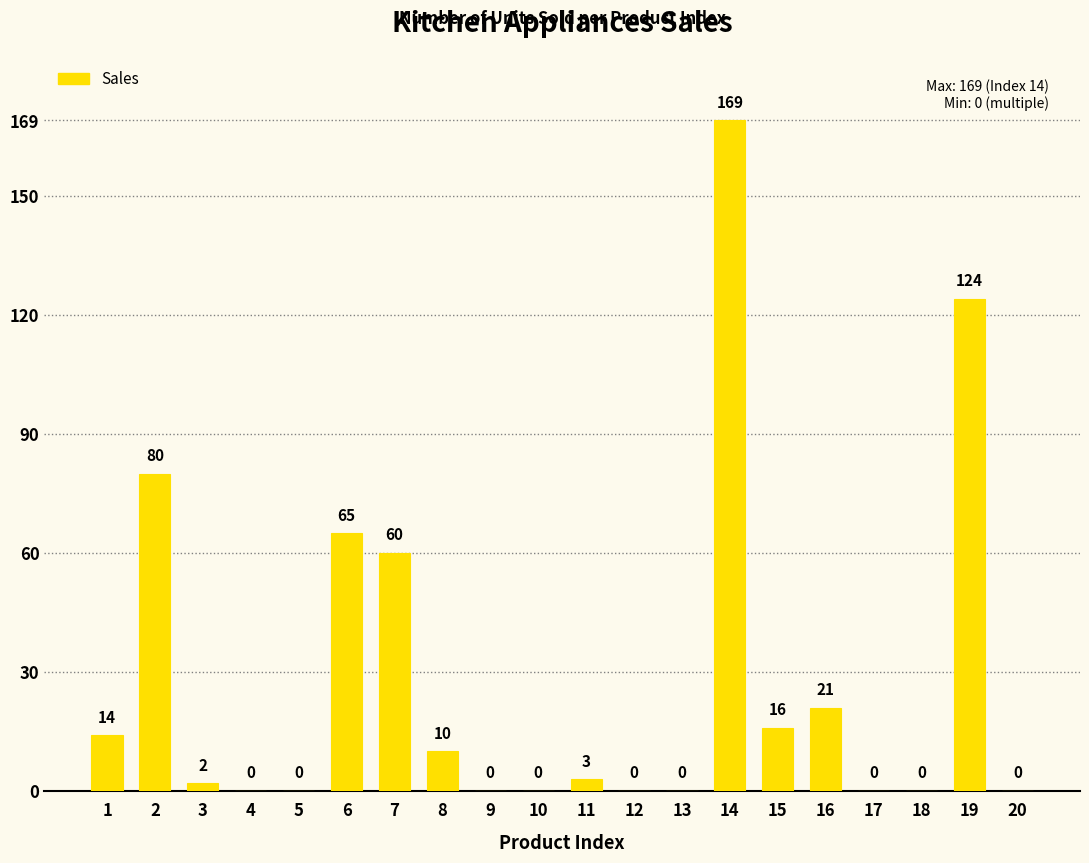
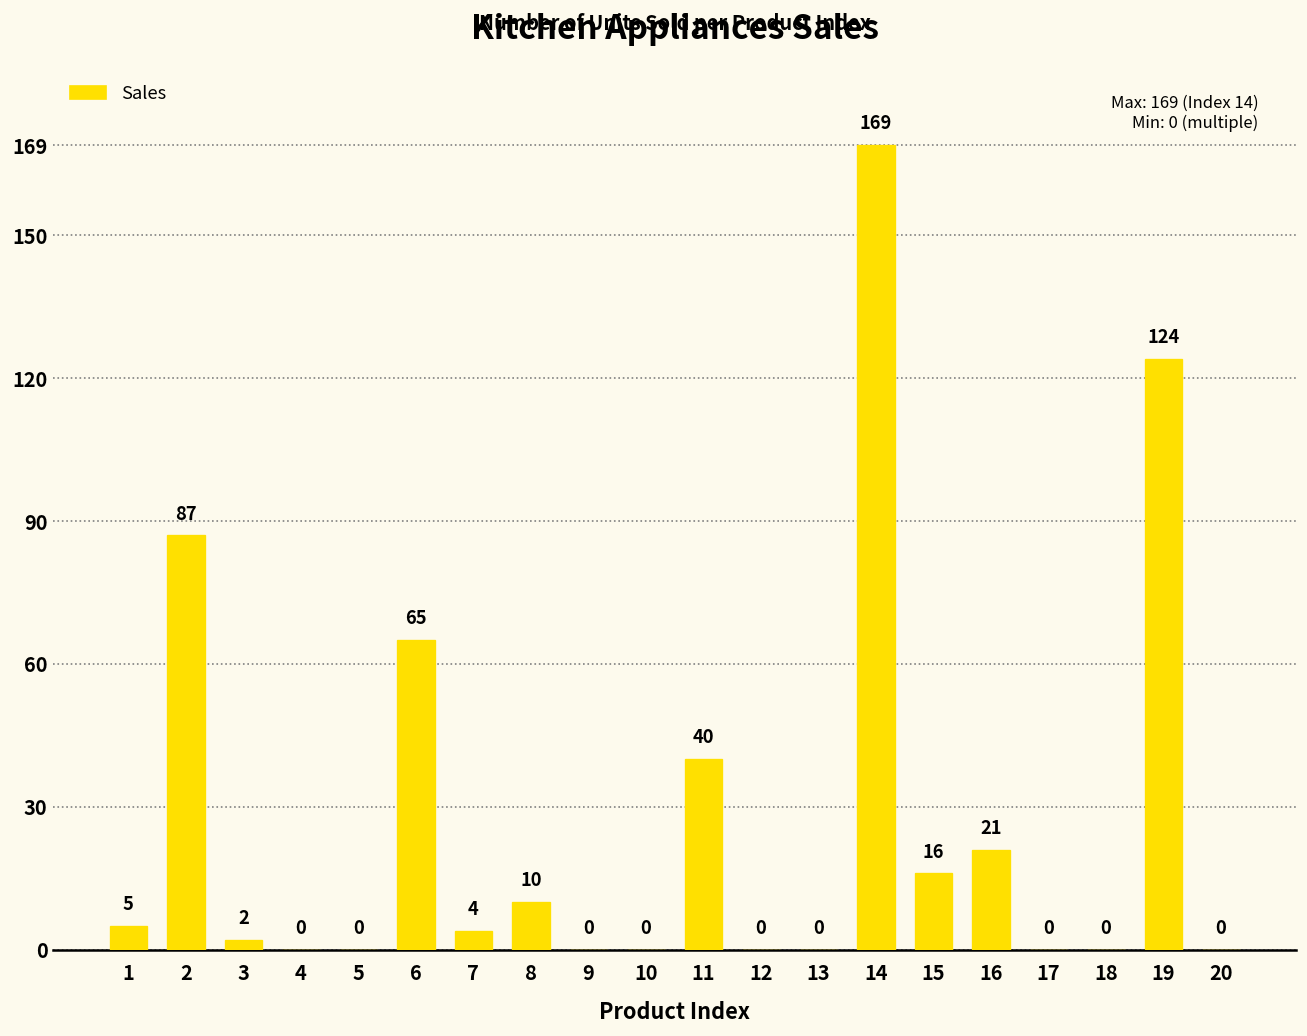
  {
-   "1": 14,
-   "2": 80,
+   "1": 5,
+   "2": 87,
    "3": 2,
    "4": 0,
    "5": 0,
    "6": 65,
-   "7": 60,
+   "7": 4,
    "8": 10,
    "9": 0,
    "10": 0,
-   "11": 3,
+   "11": 40,
    "12": 0,
    "13": 0,
    "14": 169,
    "15": 16,
    "16": 21,
    "17": 0,
    "18": 0,
    "19": 124,
    "20": 0
  }
